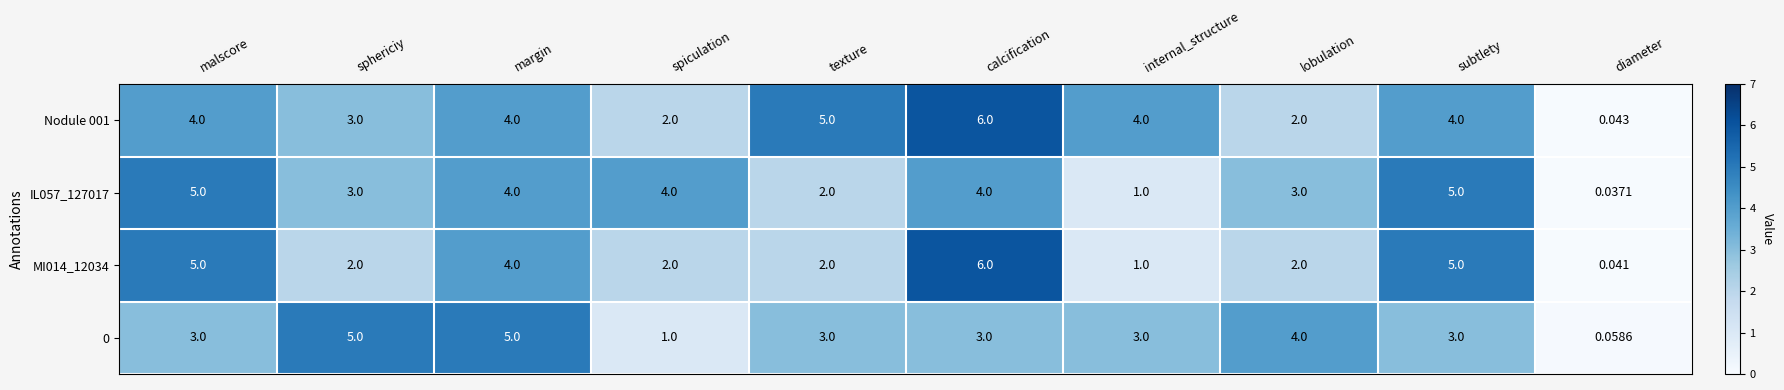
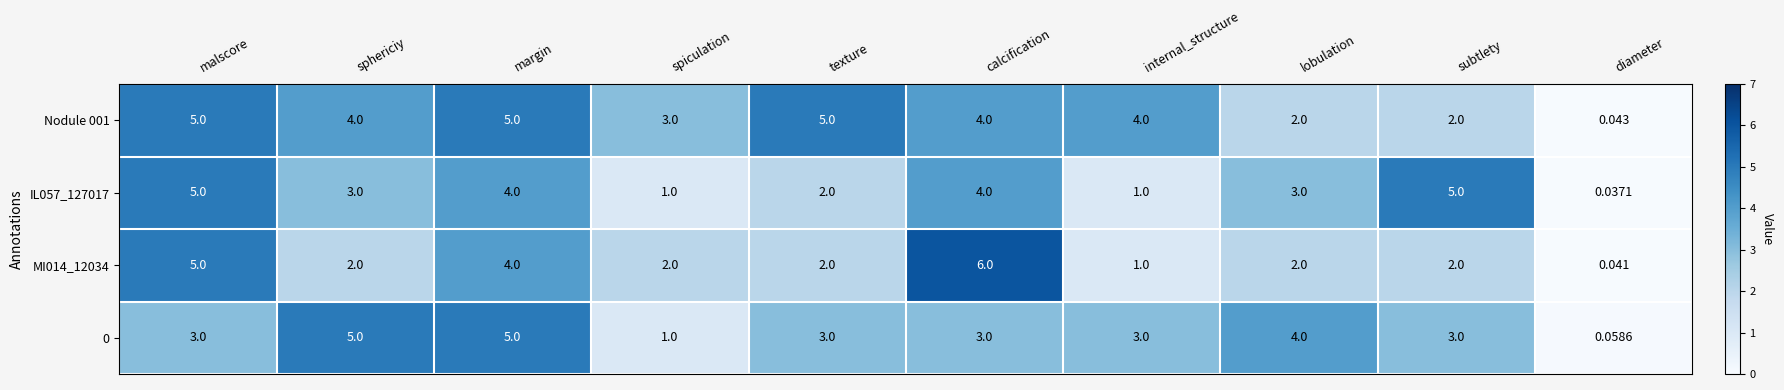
  {
    "Nodule 001": {
-     "malscore": 4.0,
-     "sphericiy": 3.0,
-     "margin": 4.0,
-     "spiculation": 2.0,
+     "malscore": 5.0,
+     "sphericiy": 4.0,
+     "margin": 5.0,
+     "spiculation": 3.0,
      "texture": 5.0,
-     "calcification": 6.0,
+     "calcification": 4.0,
      "internal_structure": 4.0,
      "lobulation": 2.0,
-     "subtlety": 4.0,
+     "subtlety": 2.0,
      "diameter": 0.043
    },
    "IL057_127017": {
      "malscore": 5.0,
      "sphericiy": 3.0,
      "margin": 4.0,
-     "spiculation": 4.0,
+     "spiculation": 1.0,
      "texture": 2.0,
      "calcification": 4.0,
      "internal_structure": 1.0,
      "lobulation": 3.0,
      "subtlety": 5.0,
      "diameter": 0.0371
    },
    "MI014_12034": {
      "malscore": 5.0,
      "sphericiy": 2.0,
      "margin": 4.0,
      "spiculation": 2.0,
      "texture": 2.0,
      "calcification": 6.0,
      "internal_structure": 1.0,
      "lobulation": 2.0,
-     "subtlety": 5.0,
+     "subtlety": 2.0,
      "diameter": 0.041
    },
    "0": {
      "malscore": 3.0,
      "sphericiy": 5.0,
      "margin": 5.0,
      "spiculation": 1.0,
      "texture": 3.0,
      "calcification": 3.0,
      "internal_structure": 3.0,
      "lobulation": 4.0,
      "subtlety": 3.0,
      "diameter": 0.0586
    }
  }
